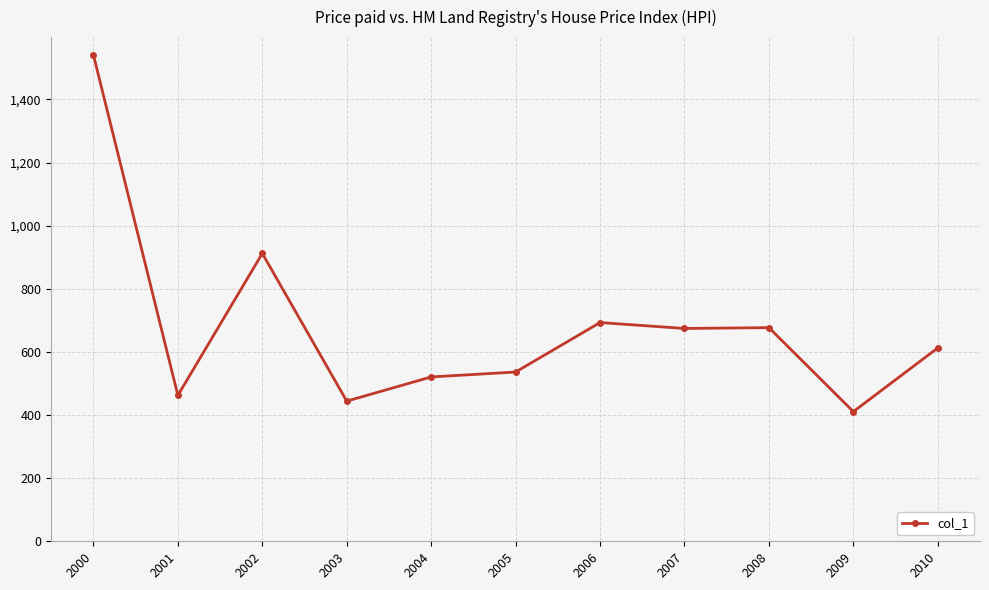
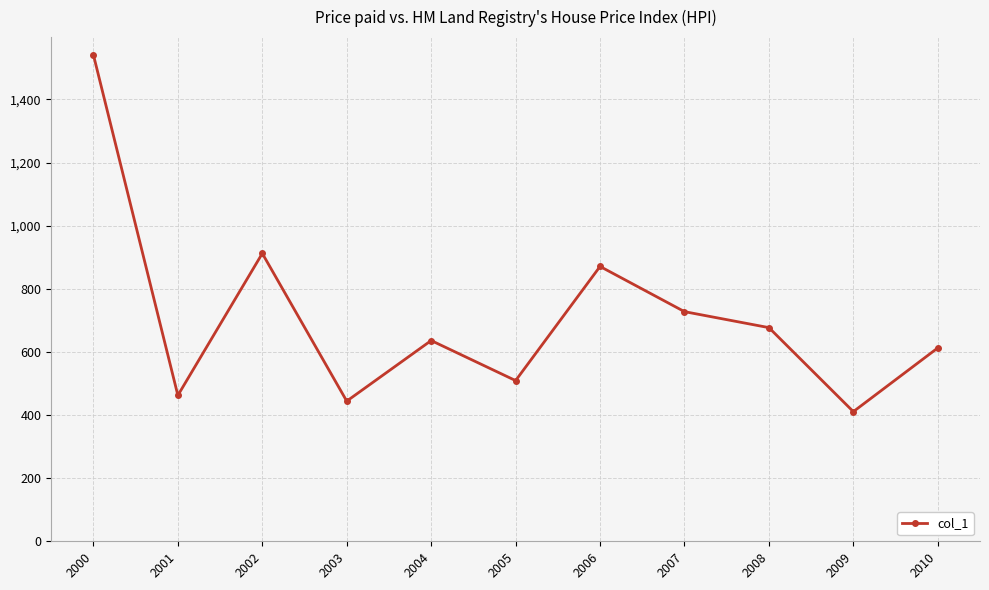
  {
    "2000": "1,540",
    "2001": "460",
    "2002": "910",
    "2003": "440",
-   "2004": "520",
-   "2005": "540",
-   "2006": "690",
-   "2007": "670",
+   "2004": "640",
+   "2005": "510",
+   "2006": "870",
+   "2007": "730",
    "2008": "680",
    "2009": "410",
    "2010": "610"
  }
